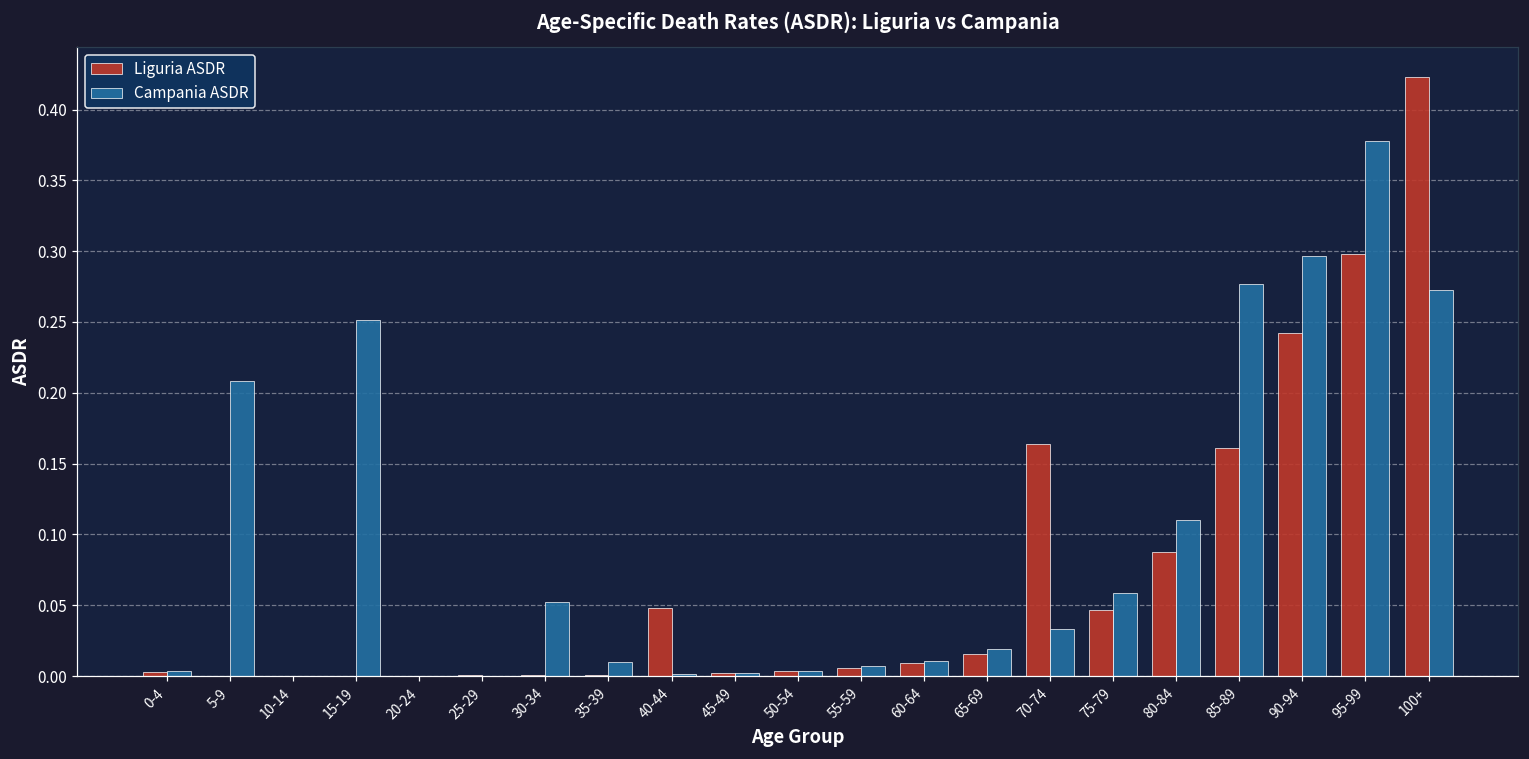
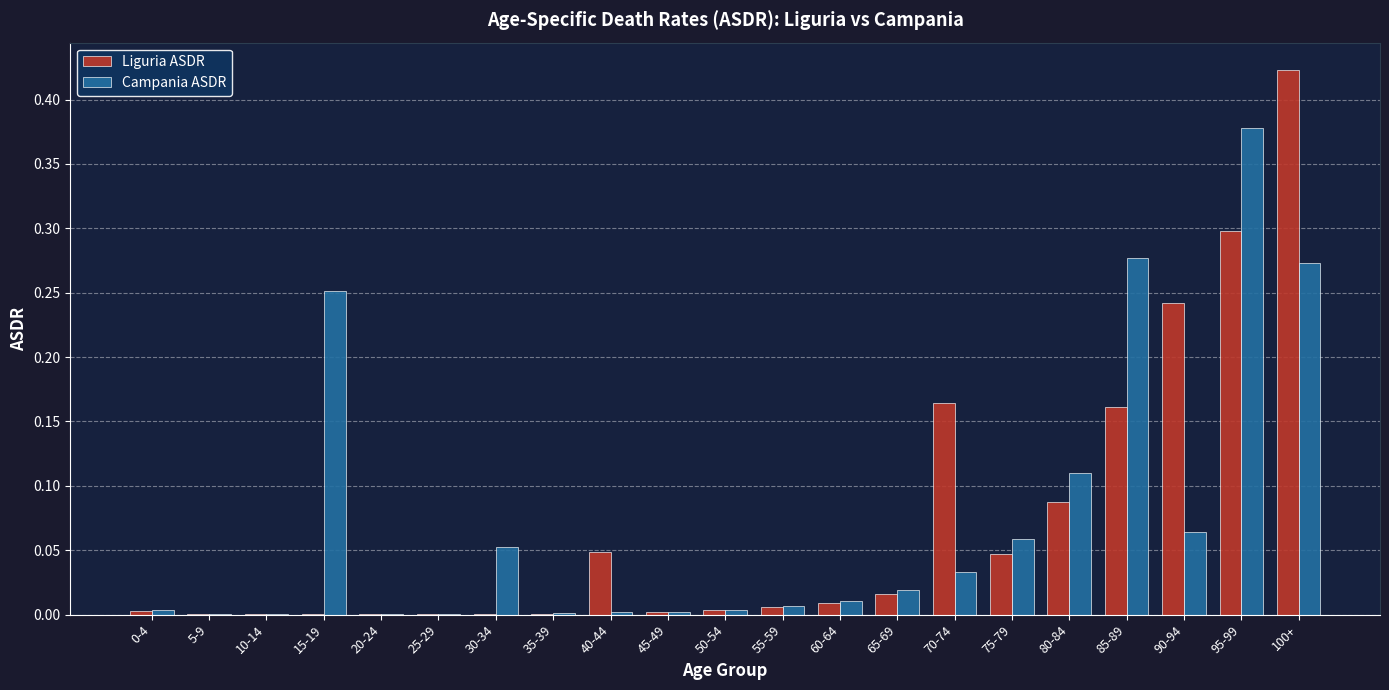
  {
    "Liguria ASDR": {
      "0-4": 0.003,
      "40-44": 0.048,
      "45-49": 0.002,
      "50-54": 0.004,
      "55-59": 0.006,
      "60-64": 0.009,
      "65-69": 0.016,
      "70-74": 0.164,
      "75-79": 0.047,
      "80-84": 0.088,
      "85-89": 0.161,
      "90-94": 0.242,
      "95-99": 0.298,
      "100+": 0.423
    },
    "Campania ASDR": {
      "0-4": 0.003,
-     "5-9": 0.208,
+     "5-9": 0.000,
      "15-19": 0.251,
      "30-34": 0.053,
-     "35-39": 0.010,
+     "35-39": 0.001,
      "45-49": 0.002,
      "50-54": 0.004,
      "55-59": 0.007,
      "60-64": 0.011,
      "65-69": 0.019,
      "70-74": 0.033,
      "75-79": 0.058,
      "80-84": 0.110,
      "85-89": 0.277,
-     "90-94": 0.297,
+     "90-94": 0.064,
      "95-99": 0.378,
      "100+": 0.273
    }
  }
